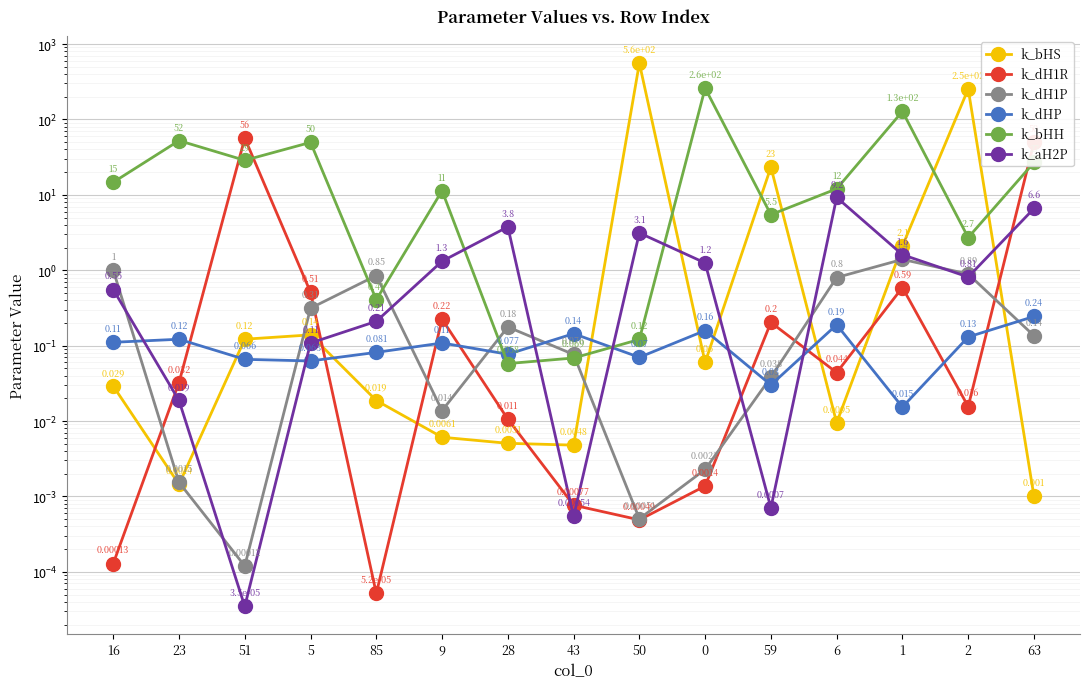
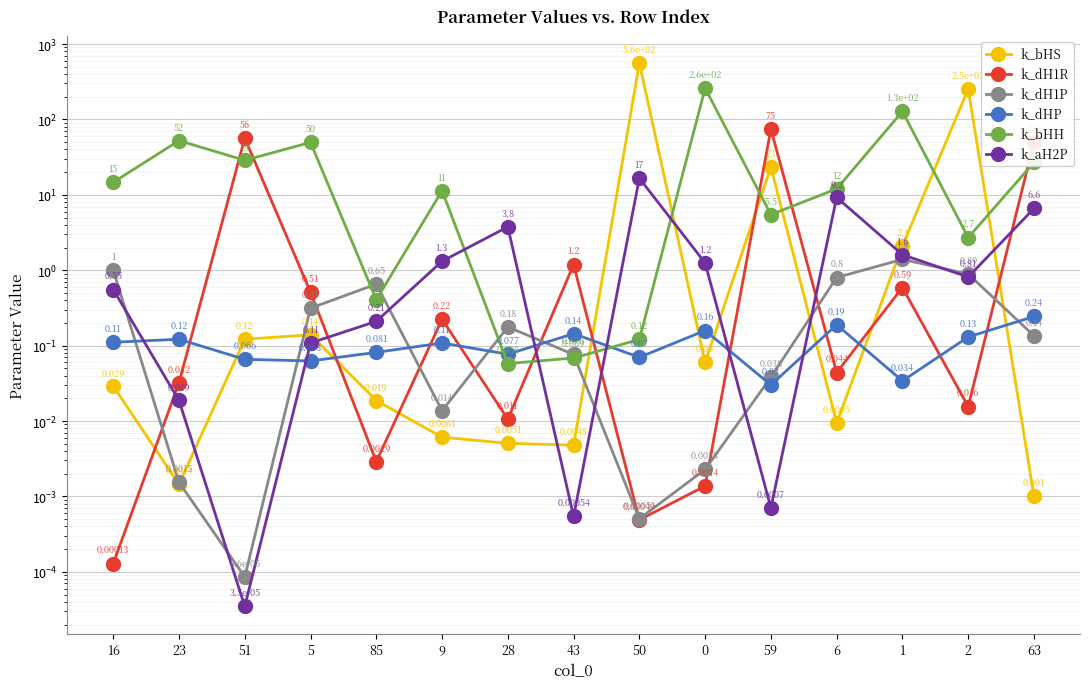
  {
    "k_bHS": {
      "16": "0.029",
      "51": "0.12",
      "5": "0.14",
      "85": "0.019",
      "9": "0.0061",
      "28": "0.0051",
      "43": "0.0048",
      "0": "0.06",
      "59": "23",
      "6": "0.0095",
      "1": "2.1",
      "63": "0.001"
    },
    "k_dH1R": {
      "16": "0.00013",
      "23": "0.032",
      "51": "56",
      "5": "0.51",
-     "85": "5.2e-05",
+     "85": "0.0029",
      "9": "0.22",
      "28": "0.011",
-     "43": "0.00077",
-     "59": "0.2",
+     "43": "1.2",
+     "59": "75",
      "6": "0.044",
      "1": "0.59",
      "2": "0.016"
    },
    "k_dH1P": {
      "16": "1",
-     "51": "0.00012",
-     "85": "0.85",
+     "51": "8.6e-05",
+     "85": "0.65",
      "9": "0.014",
      "28": "0.18",
      "0": "0.0023",
      "59": "0.038",
      "6": "0.8"
    },
    "k_dHP": {
      "16": "0.11",
      "23": "0.12",
      "85": "0.081",
      "9": "0.11",
      "28": "0.077",
      "43": "0.14",
      "0": "0.16",
      "6": "0.19",
-     "1": "0.015",
+     "1": "0.034",
      "2": "0.13",
      "63": "0.24"
    },
    "k_bHH": {
      "16": "15",
      "23": "52",
      "51": "29",
      "5": "50",
      "9": "11",
      "50": "0.12",
      "0": "2.6e+02",
      "59": "5.5",
      "6": "12",
      "2": "2.7"
    },
    "k_aH2P": {
      "51": "3.5e-05",
      "85": "0.21",
      "9": "1.3",
      "28": "3.8",
      "43": "0.00054",
-     "50": "3.1",
+     "50": "17",
      "0": "1.2",
      "59": "0.0007",
      "63": "6.6"
    }
  }
